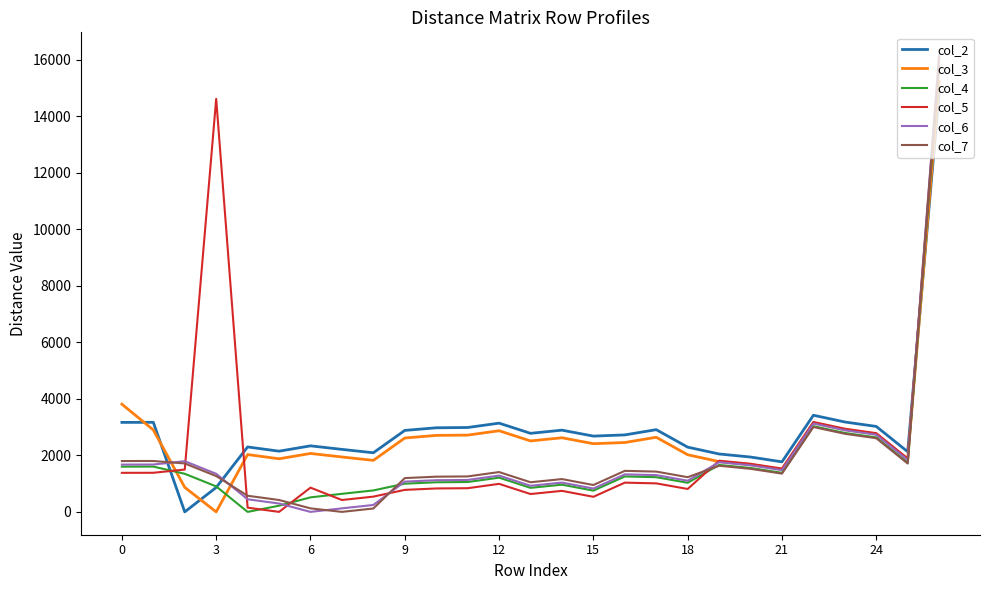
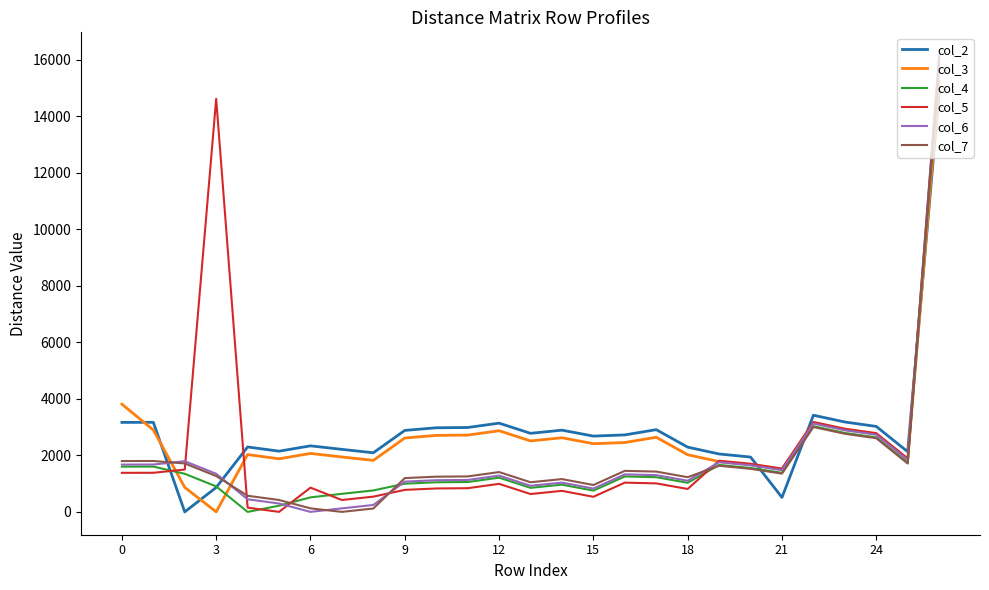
  {
    "col_2": {
      "0": 3200,
      "6": 2300,
      "9": 2900,
      "12": 3100,
      "15": 2700,
      "18": 2300,
-     "21": 1800,
+     "21": 500,
      "24": 3000
    },
    "col_3": {
      "0": 3800,
      "3": 0,
      "6": 2100,
      "9": 2600,
      "12": 2900,
      "15": 2400,
      "18": 2000
    },
    "col_4": {
      "6": 500
    },
    "col_5": {
      "0": 1400,
      "3": 14600,
      "6": 900,
      "9": 800,
      "12": 1000,
      "15": 500,
      "18": 800
    },
    "col_6": {
      "6": 0
    },
    "col_7": {
      "0": 1800,
      "6": 100,
      "9": 1200,
      "12": 1400,
      "15": 1000,
      "18": 1200
    }
  }
